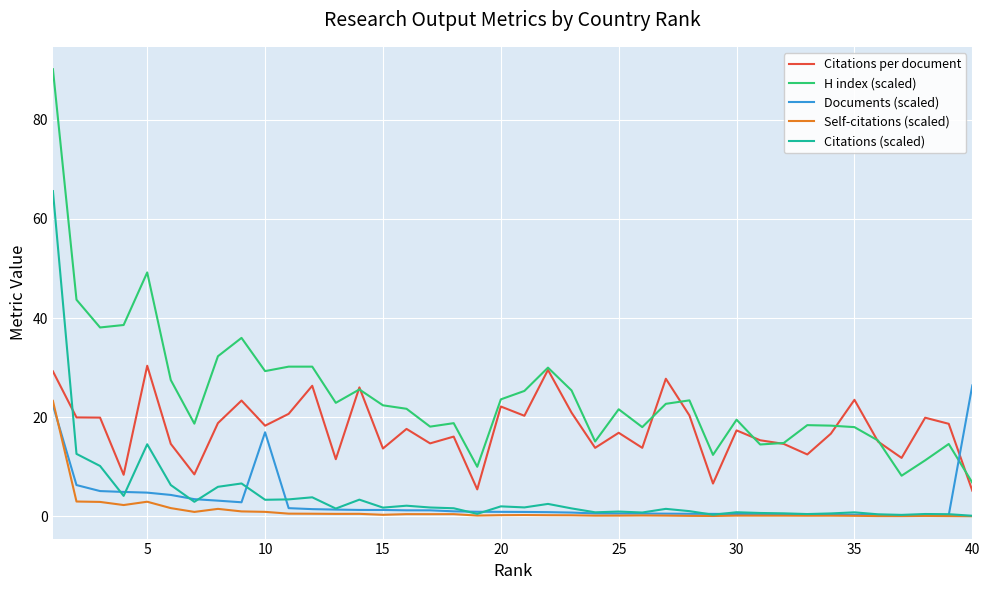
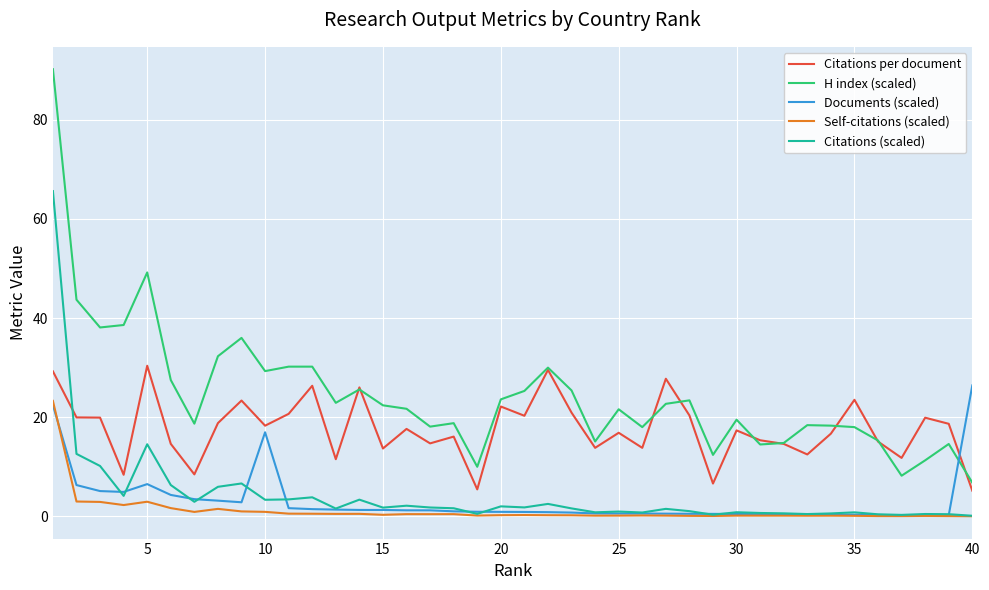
  {
    "Documents (scaled)": {
-     "5": 5,
+     "5": 7,
      "10": 17,
      "20": 1,
      "40": 26
    }
  }
